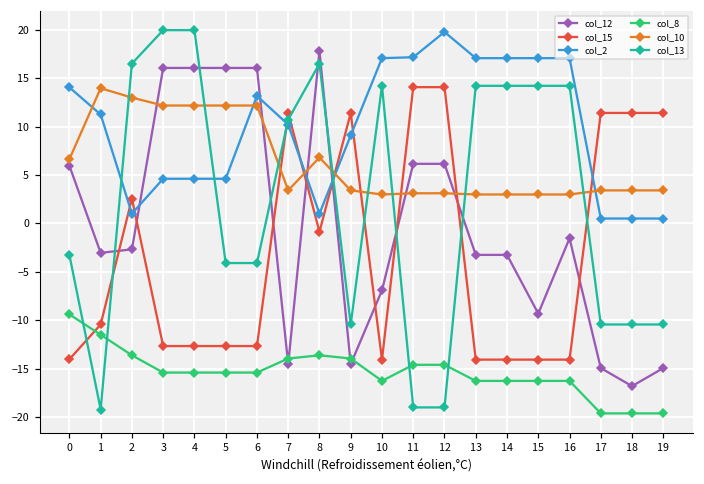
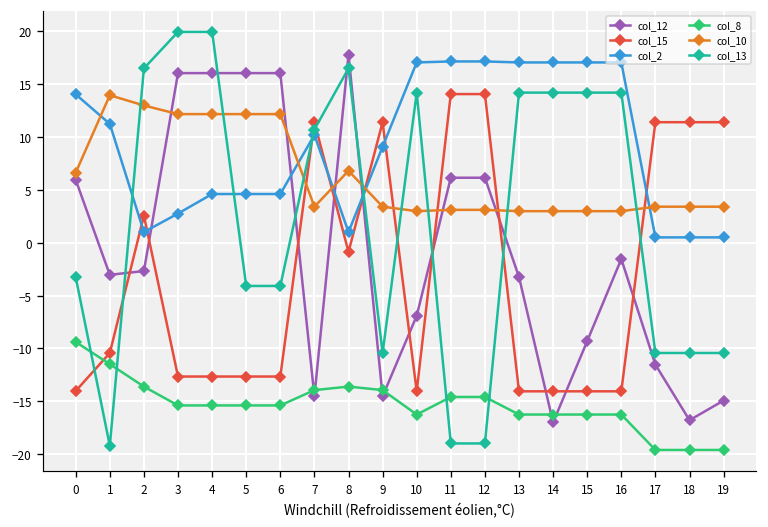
  {
    "col_12": {
      "0": 6,
      "1": -3,
      "2": -3,
      "3": 16,
      "4": 16,
      "5": 16,
      "6": 16,
      "7": -15,
      "8": 18,
      "9": -15,
      "10": -7,
      "11": 6,
      "12": 6,
      "13": -3,
-     "14": -3,
+     "14": -17,
      "15": -9,
      "16": -2,
-     "17": -15,
+     "17": -12,
      "18": -17,
      "19": -15
    },
    "col_2": {
      "0": 14,
      "1": 11,
      "2": 1,
-     "3": 5,
+     "3": 3,
      "4": 5,
      "5": 5,
-     "6": 13,
+     "6": 5,
      "7": 10,
      "8": 1,
      "9": 9,
      "10": 17,
      "11": 17,
-     "12": 20,
+     "12": 17,
      "13": 17,
      "14": 17,
      "15": 17,
      "17": 1,
      "18": 1,
      "19": 1
    }
  }
